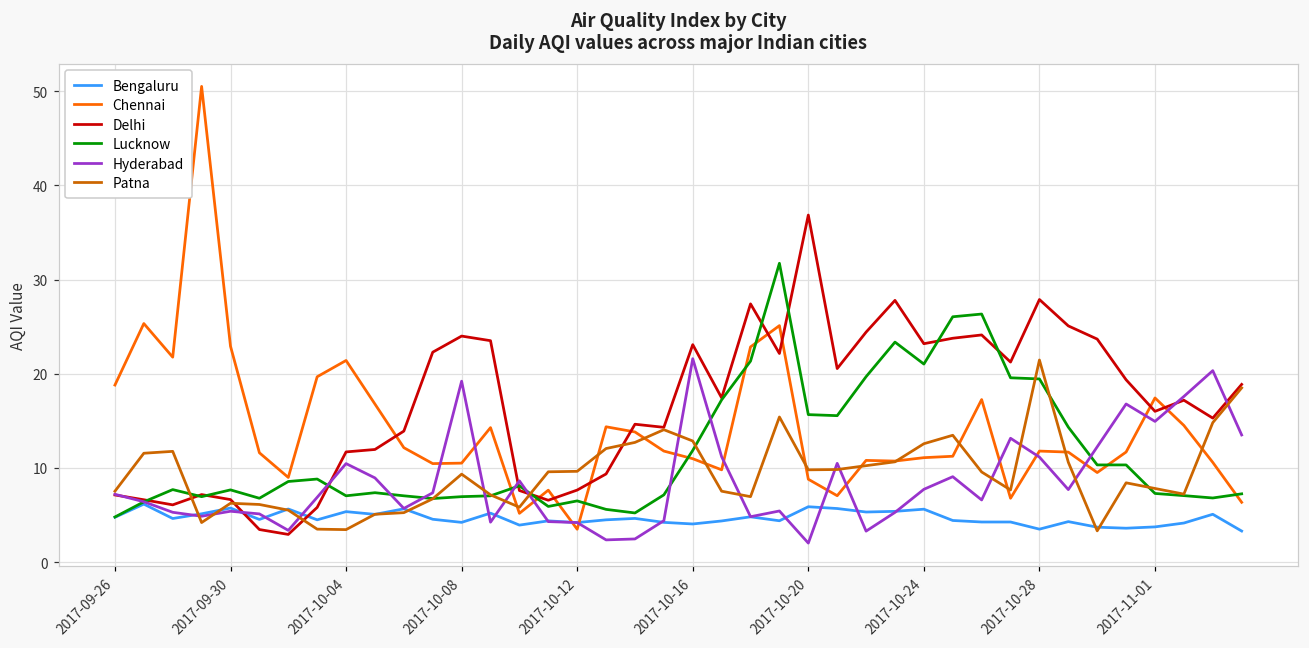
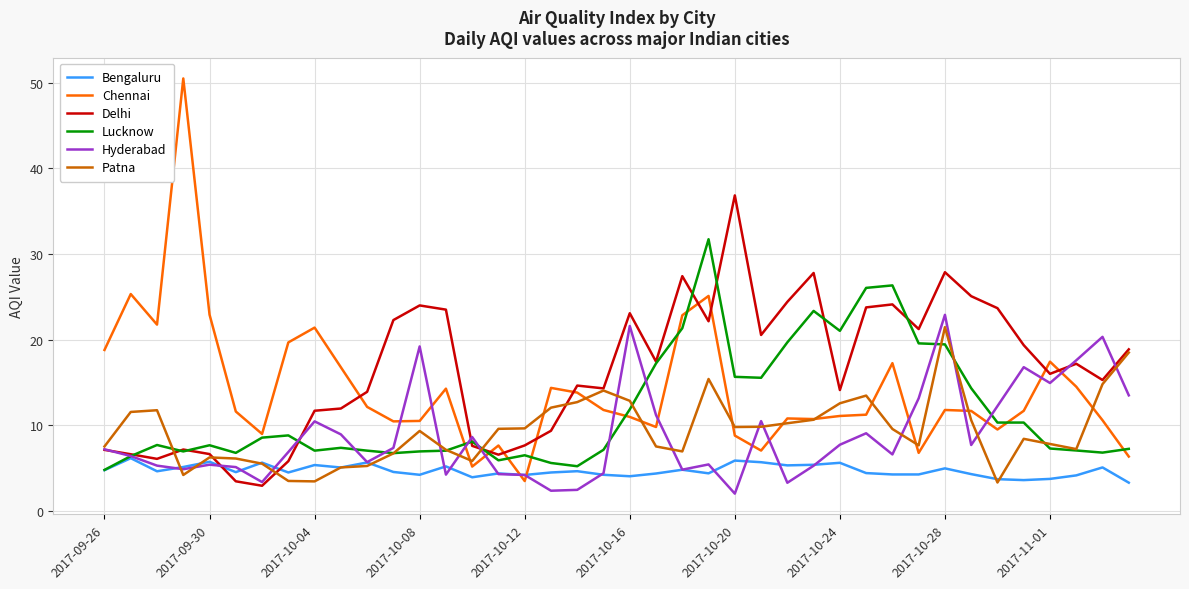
  {
    "Bengaluru": {
      "2017-09-30": 6,
      "2017-10-04": 5,
      "2017-10-08": 4,
      "2017-10-16": 4,
      "2017-10-20": 6,
      "2017-10-24": 6,
-     "2017-10-28": 4,
+     "2017-10-28": 5,
      "2017-11-01": 4
    },
    "Delhi": {
      "2017-09-30": 7,
      "2017-10-04": 12,
      "2017-10-08": 24,
      "2017-10-12": 8,
      "2017-10-16": 23,
      "2017-10-20": 37,
-     "2017-10-24": 23,
+     "2017-10-24": 14,
      "2017-10-28": 28,
      "2017-11-01": 16
    },
    "Lucknow": {
      "2017-09-30": 8,
      "2017-10-04": 7,
      "2017-10-08": 7,
      "2017-10-12": 7,
      "2017-10-16": 12,
      "2017-10-20": 16,
      "2017-10-24": 21,
      "2017-10-28": 19,
      "2017-11-01": 7
    },
    "Hyderabad": {
      "2017-09-30": 5,
      "2017-10-04": 10,
      "2017-10-08": 19,
      "2017-10-16": 22,
      "2017-10-20": 2,
      "2017-10-24": 8,
-     "2017-10-28": 11,
+     "2017-10-28": 23,
      "2017-11-01": 15
    }
  }
